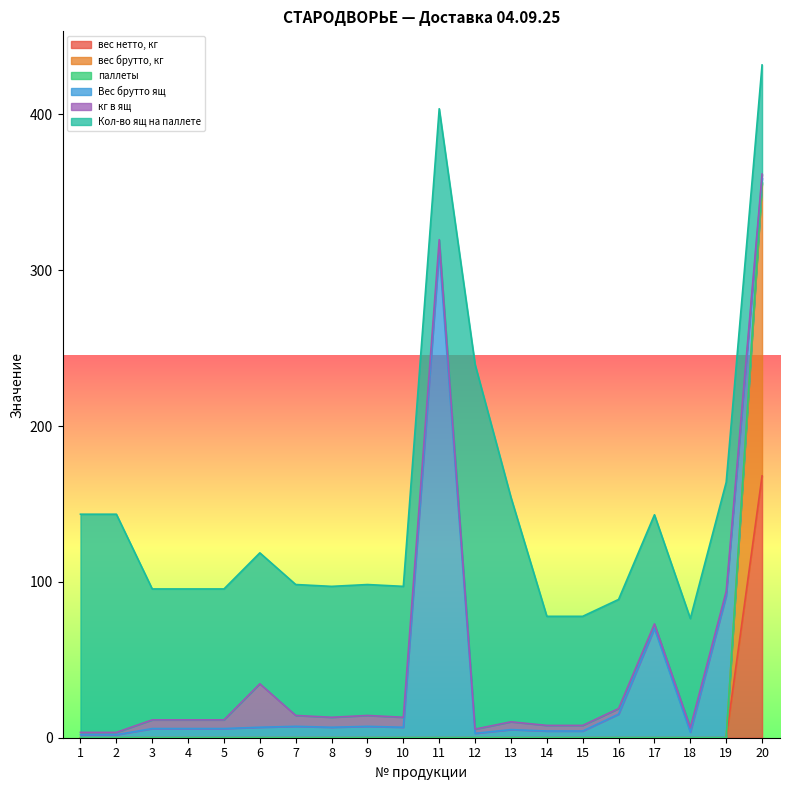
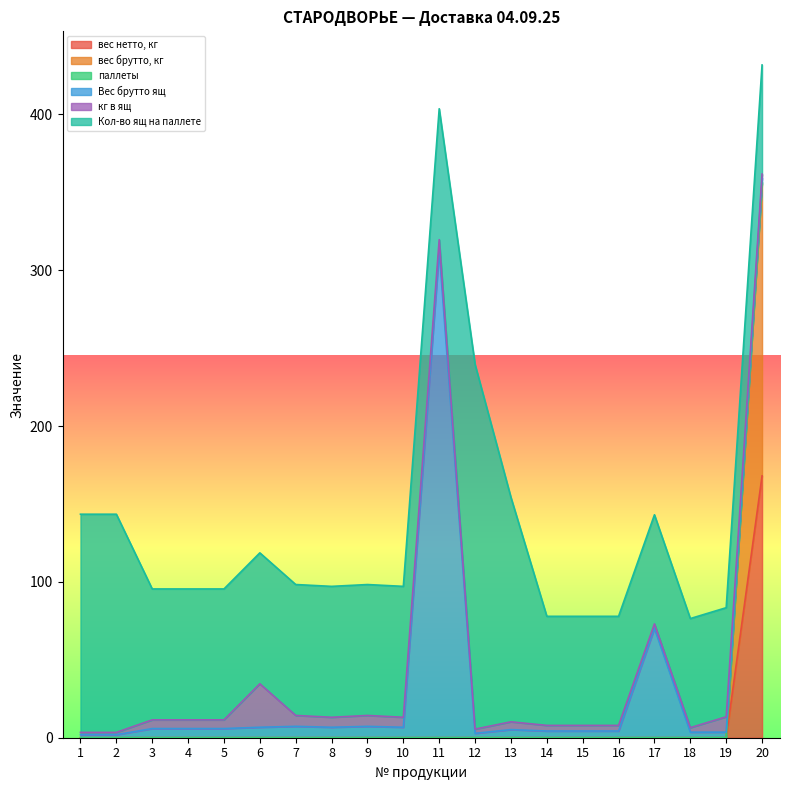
  {
    "Вес брутто ящ": {
      "3": 6,
      "4": 6,
      "5": 6,
      "6": 7,
      "7": 7,
      "8": 7,
      "9": 7,
      "10": 7,
      "11": 313,
      "12": 3,
      "13": 5,
      "14": 4,
      "15": 4,
-     "16": 15,
+     "16": 4,
      "17": 70,
      "18": 4,
-     "19": 91,
+     "19": 4,
      "20": 3
    },
    "кг в ящ": {
      "3": 6,
      "4": 6,
      "5": 6,
      "6": 28,
      "7": 7,
      "8": 6,
      "9": 7,
      "10": 6,
      "11": 7,
      "12": 3,
      "13": 5,
      "14": 4,
      "15": 4,
      "16": 4,
      "17": 3,
      "18": 3,
-     "19": 3,
+     "19": 10,
      "20": 2
    }
  }
